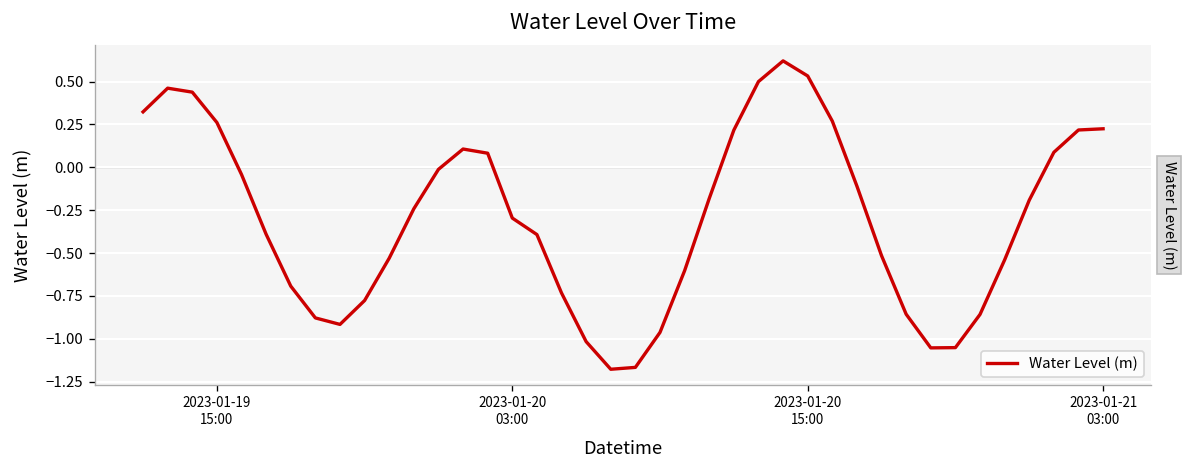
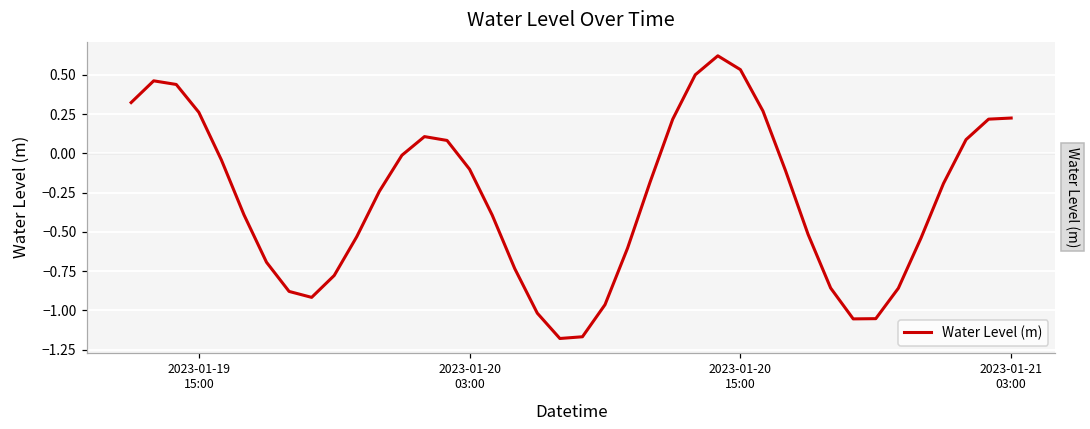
  {
    "2023-01-19 15:00": 0.26,
-   "2023-01-20 03:00": -0.30,
+   "2023-01-20 03:00": -0.10,
    "2023-01-20 15:00": 0.53,
    "2023-01-21 03:00": 0.22
  }
